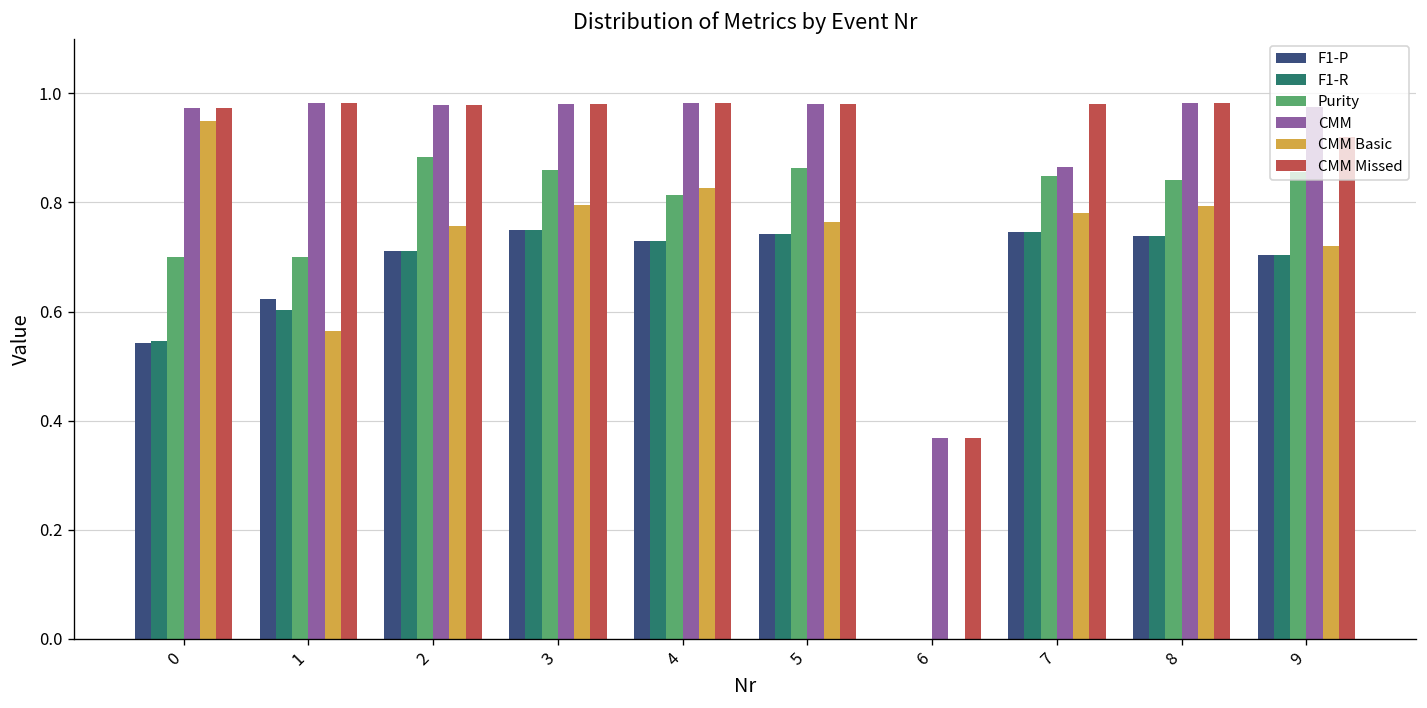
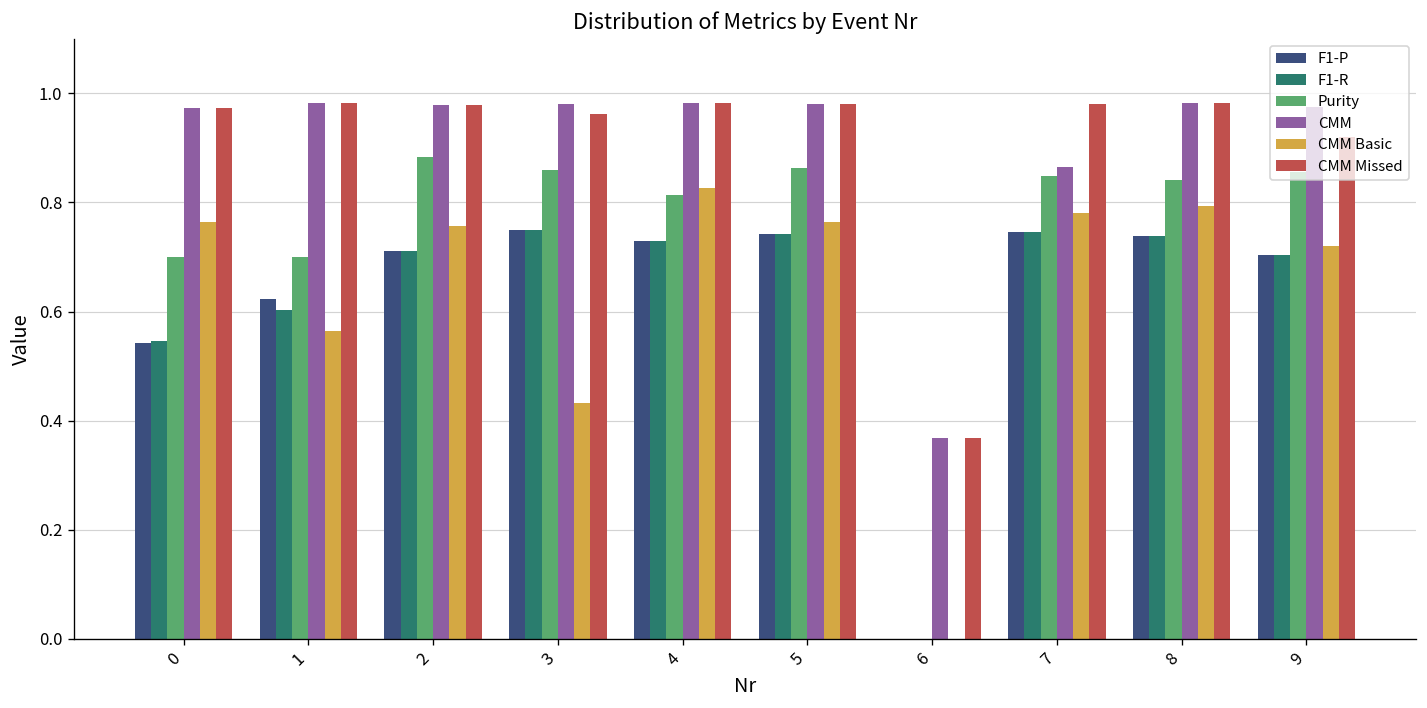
  {
    "Purity": {
      "0": 0.70,
      "1": 0.70,
      "2": 0.88,
      "3": 0.86,
      "4": 0.81,
      "5": 0.86,
      "6": 0.00,
      "7": 0.85,
      "8": 0.84
    },
    "CMM": {
      "0": 0.97,
      "1": 0.98,
      "2": 0.98,
      "3": 0.98,
      "4": 0.98,
      "5": 0.98,
      "6": 0.37,
      "7": 0.87,
      "8": 0.98
    },
    "CMM Basic": {
-     "0": 0.95,
+     "0": 0.76,
      "1": 0.57,
      "2": 0.76,
-     "3": 0.80,
+     "3": 0.43,
      "4": 0.83,
      "5": 0.77,
      "6": 0.00,
      "7": 0.78,
      "8": 0.79,
      "9": 0.72
    },
    "CMM Missed": {
      "0": 0.97,
      "1": 0.98,
      "2": 0.98,
-     "3": 0.98,
+     "3": 0.96,
      "4": 0.98,
      "5": 0.98,
      "6": 0.37,
      "7": 0.98,
      "8": 0.98
    }
  }
